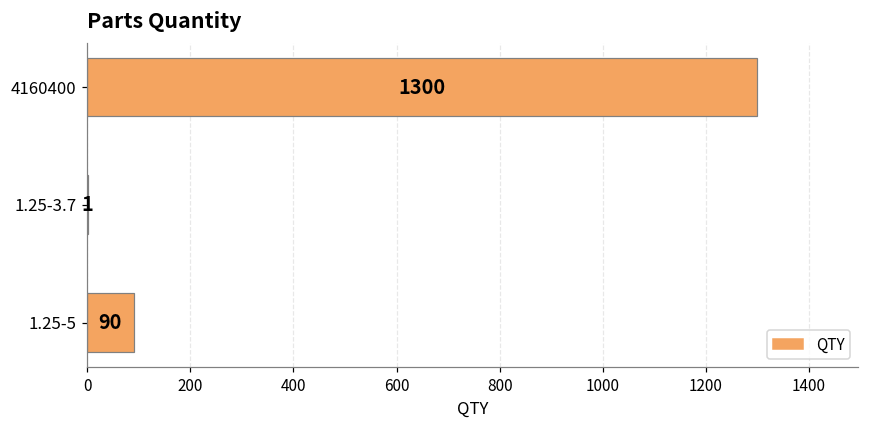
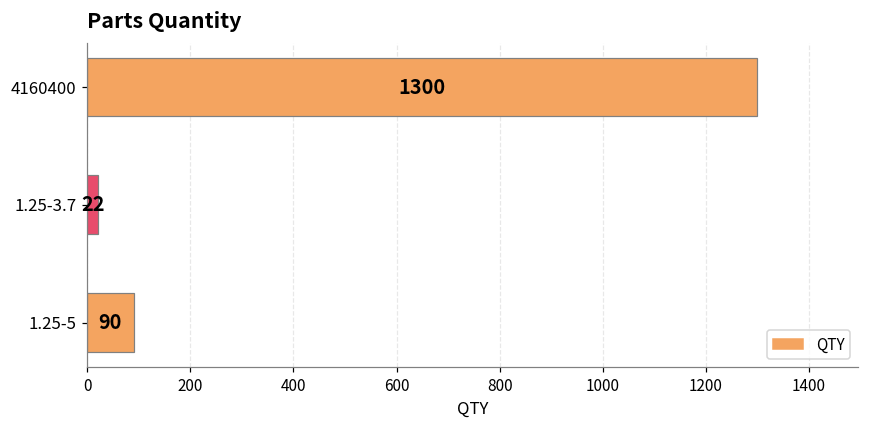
  {
    "4160400": 1300,
-   "1.25-3.7": 1,
+   "1.25-3.7": 22,
    "1.25-5": 90
  }
